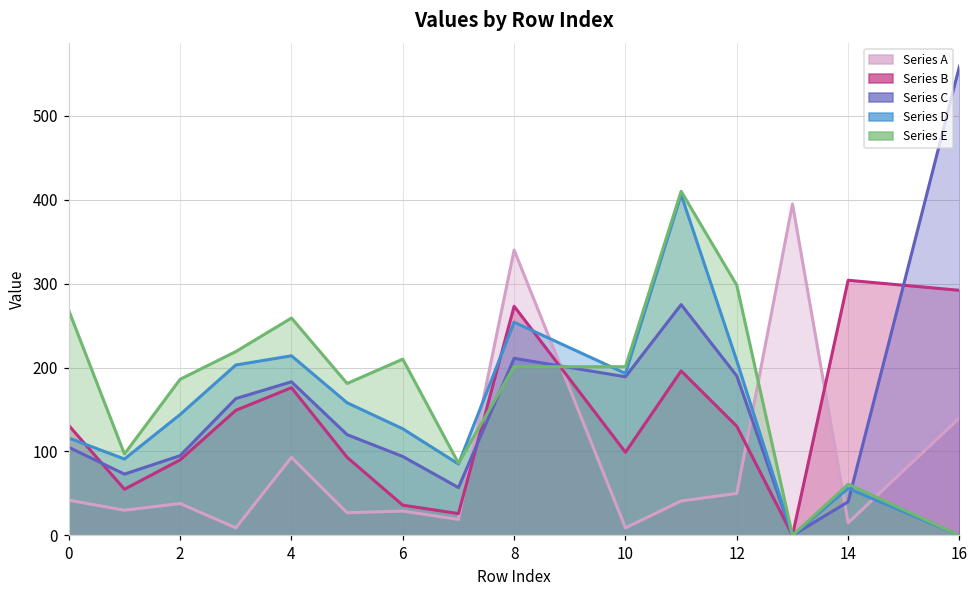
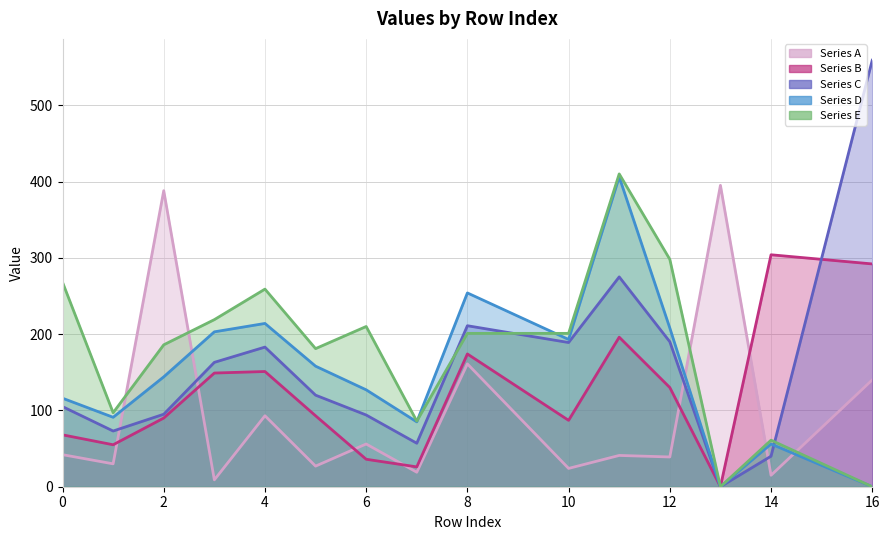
  {
    "Series A": {
      "0": 40,
-     "2": 40,
+     "2": 390,
      "4": 90,
-     "6": 30,
-     "8": 340,
-     "10": 10,
-     "12": 50,
+     "6": 60,
+     "8": 160,
+     "10": 20,
+     "12": 40,
      "14": 20,
      "16": 140
    },
    "Series B": {
-     "0": 130,
+     "0": 70,
      "2": 90,
-     "4": 180,
+     "4": 150,
      "6": 40,
-     "8": 270,
-     "10": 100,
+     "8": 170,
+     "10": 90,
      "12": 130,
      "14": 300,
      "16": 290
    },
    "Series E": {
      "0": 270,
      "2": 190,
      "4": 260,
      "6": 210,
      "8": 200,
      "10": 200,
      "12": 300,
      "14": 60
    }
  }
